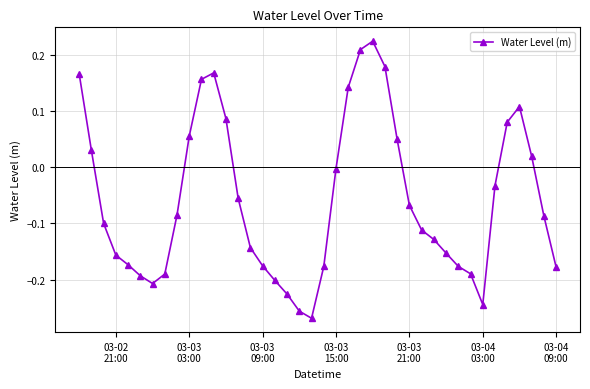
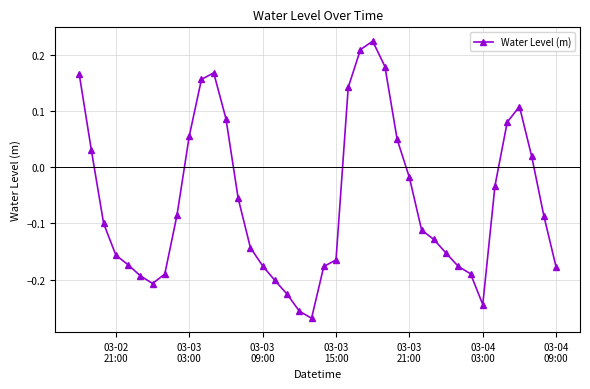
  {
    "03-02 21:00": -0.16,
    "03-03 03:00": 0.06,
    "03-03 09:00": -0.18,
-   "03-03 15:00": 0.00,
-   "03-03 21:00": -0.07,
+   "03-03 15:00": -0.16,
+   "03-03 21:00": -0.02,
    "03-04 03:00": -0.24,
    "03-04 09:00": -0.18
  }
